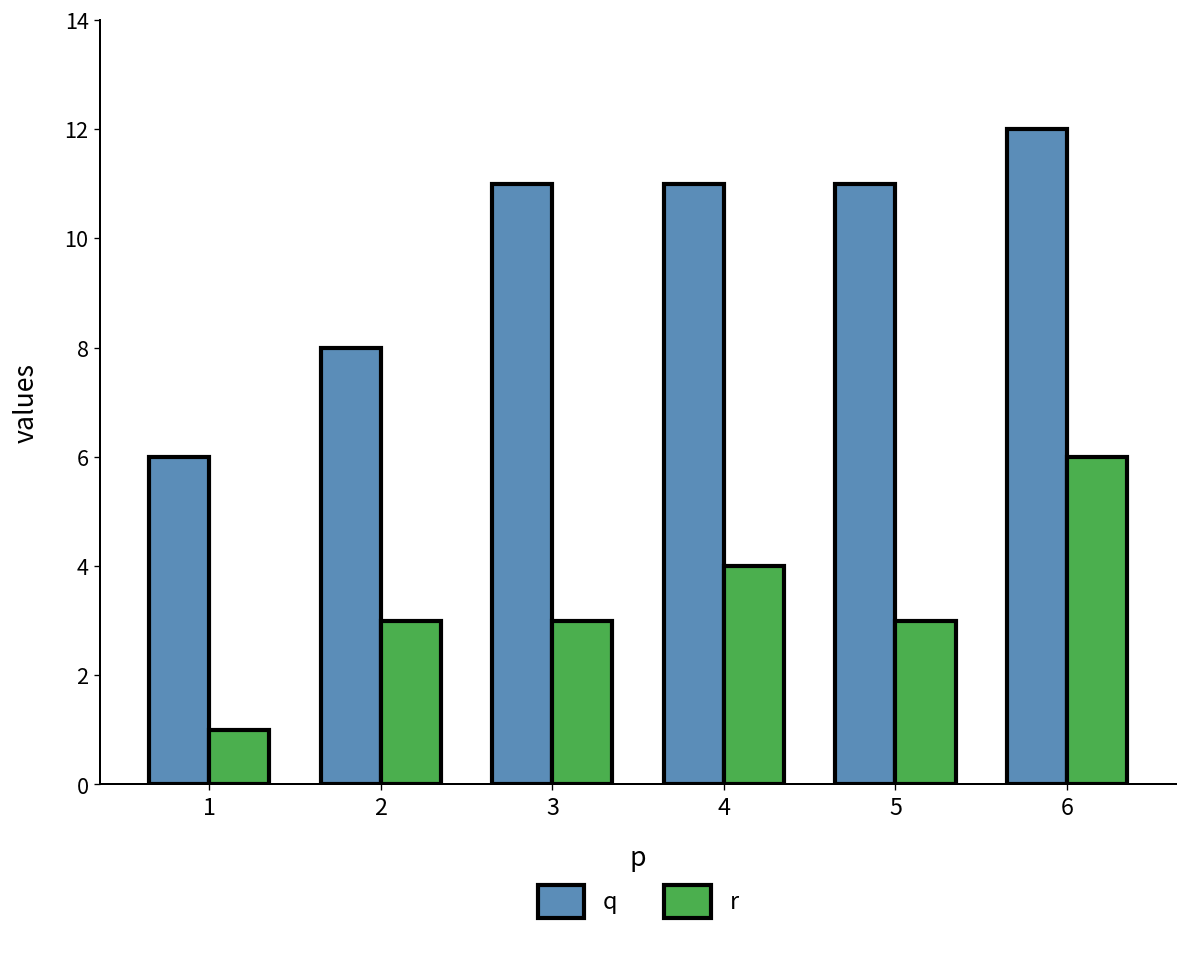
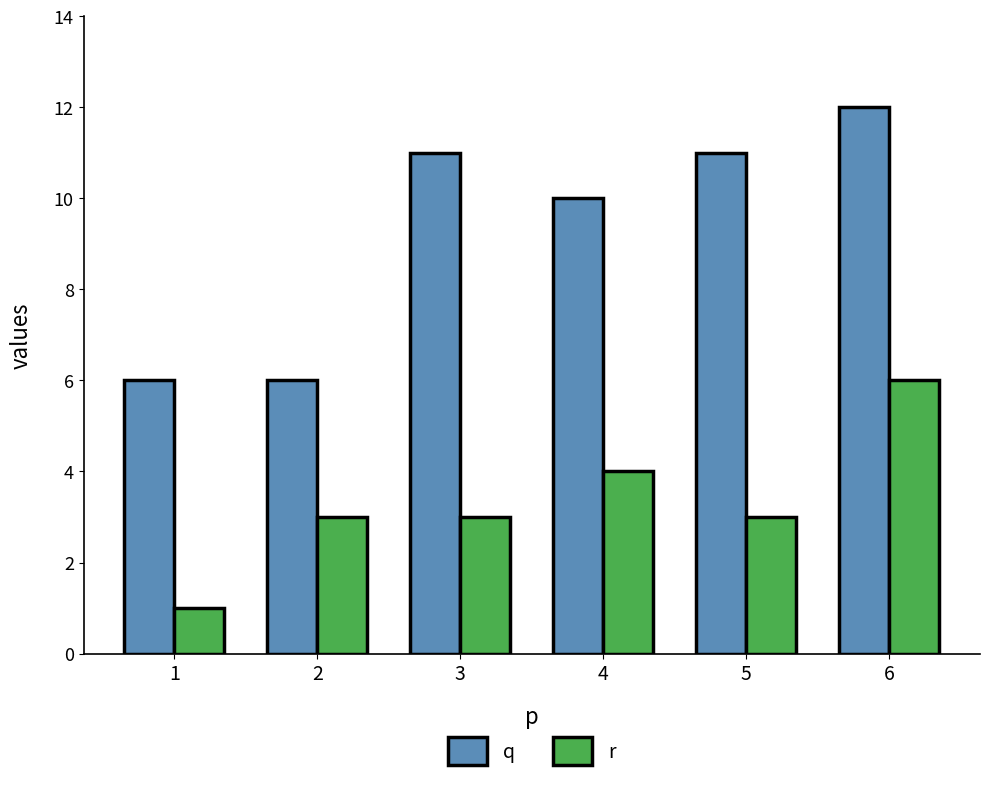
  {
    "q": {
      "1": 6,
-     "2": 8,
+     "2": 6,
      "3": 11,
-     "4": 11,
+     "4": 10,
      "5": 11,
      "6": 12
    },
    "r": {
      "1": 1,
      "2": 3,
      "3": 3,
      "4": 4,
      "5": 3,
      "6": 6
    }
  }
